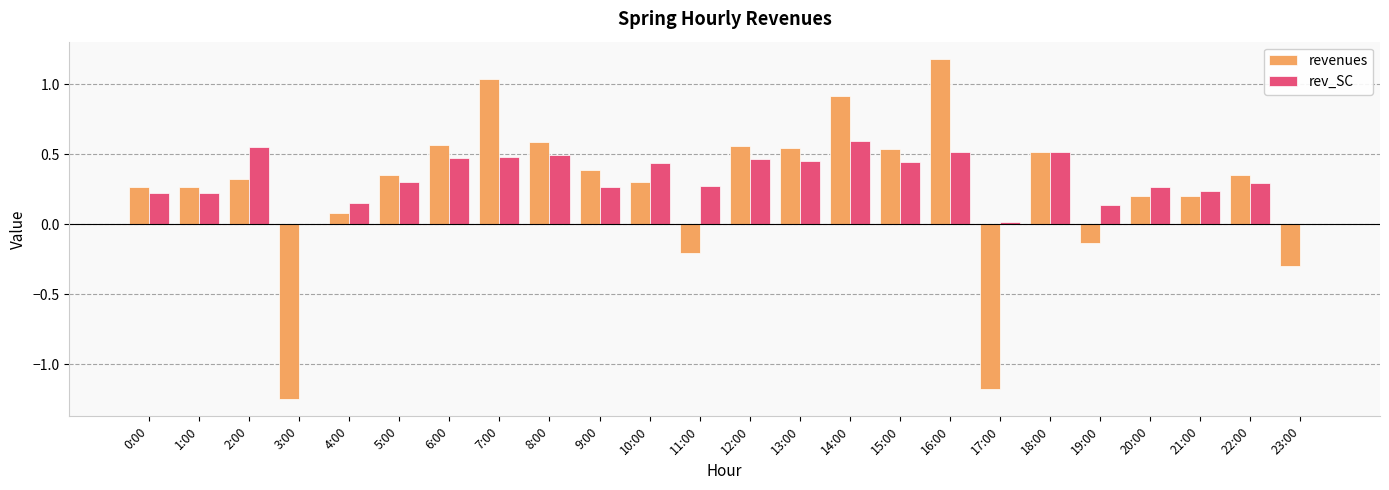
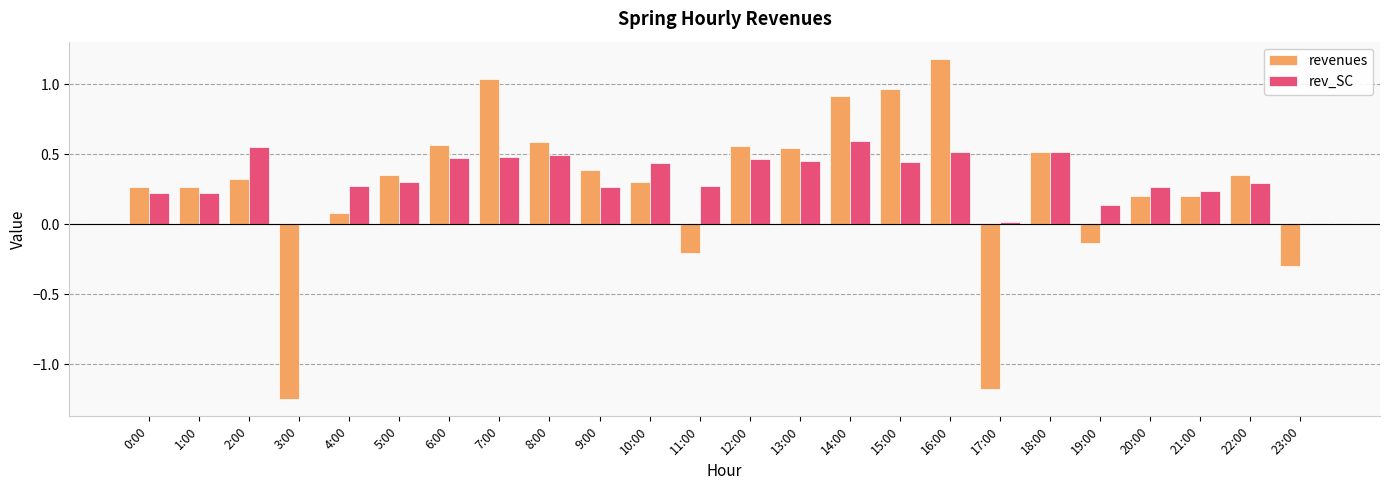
  {
    "revenues": {
      "0:00": 0.26,
      "1:00": 0.27,
      "2:00": 0.33,
      "3:00": -1.25,
      "4:00": 0.08,
      "5:00": 0.35,
      "6:00": 0.56,
      "7:00": 1.04,
      "8:00": 0.59,
      "9:00": 0.39,
      "10:00": 0.30,
      "11:00": -0.21,
      "12:00": 0.56,
      "13:00": 0.55,
      "14:00": 0.91,
-     "15:00": 0.54,
+     "15:00": 0.97,
      "16:00": 1.18,
      "17:00": -1.18,
      "18:00": 0.52,
      "19:00": -0.14,
      "20:00": 0.20,
      "21:00": 0.20,
      "22:00": 0.35,
      "23:00": -0.30
    },
    "rev_SC": {
      "0:00": 0.22,
      "1:00": 0.22,
      "2:00": 0.55,
      "3:00": 0.00,
-     "4:00": 0.15,
+     "4:00": 0.27,
      "5:00": 0.30,
      "6:00": 0.47,
      "7:00": 0.48,
      "8:00": 0.49,
      "9:00": 0.27,
      "10:00": 0.44,
      "11:00": 0.28,
      "12:00": 0.47,
      "13:00": 0.45,
      "14:00": 0.60,
      "15:00": 0.45,
      "16:00": 0.52,
      "18:00": 0.51,
      "19:00": 0.14,
      "20:00": 0.27,
      "21:00": 0.24,
      "22:00": 0.30,
      "23:00": 0.00
    }
  }
